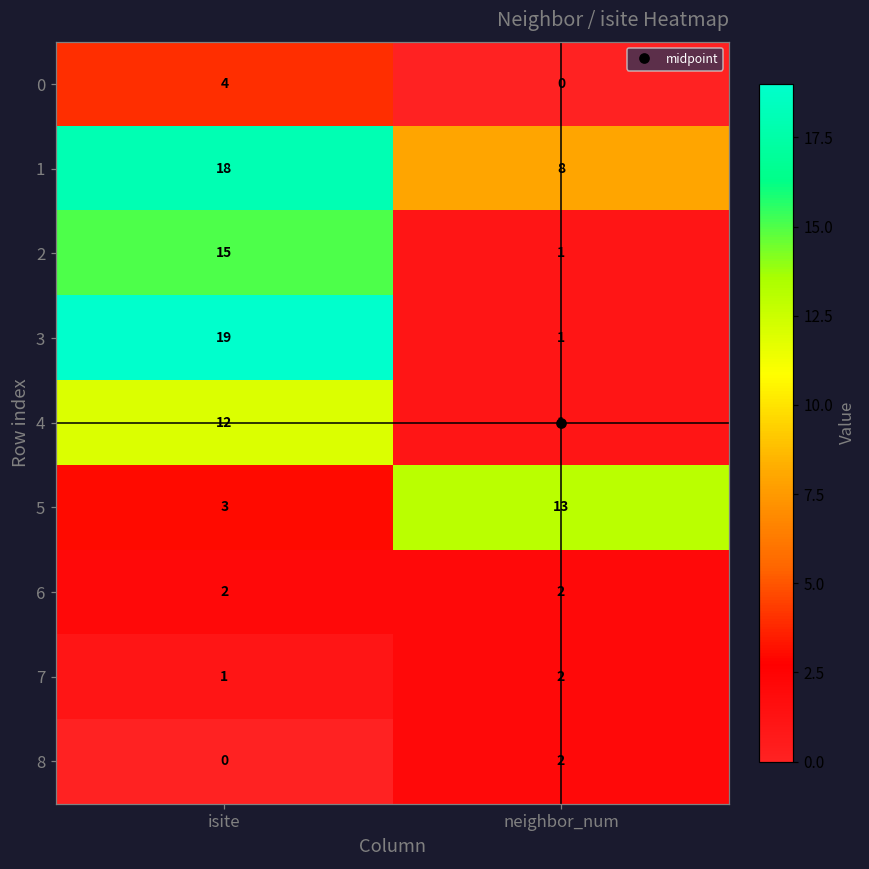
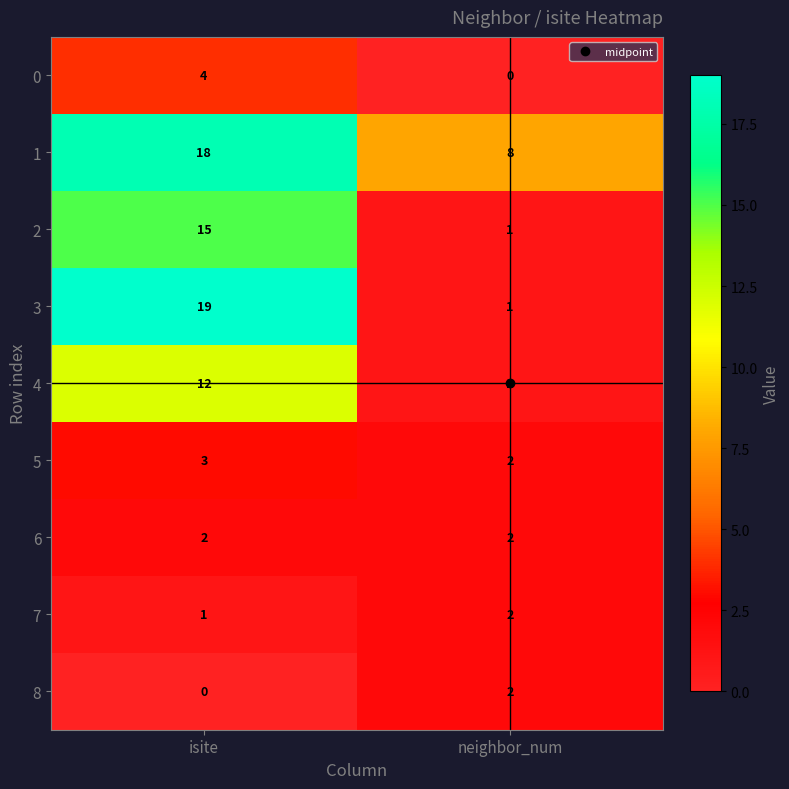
  {
    "0": {
      "isite": 4,
      "neighbor_num": 0
    },
    "1": {
      "isite": 18,
      "neighbor_num": 8
    },
    "2": {
      "isite": 15,
      "neighbor_num": 1
    },
    "3": {
      "isite": 19,
      "neighbor_num": 1
    },
    "4": {
      "isite": 12
    },
    "5": {
      "isite": 3,
-     "neighbor_num": 13
+     "neighbor_num": 2
    },
    "6": {
      "isite": 2,
      "neighbor_num": 2
    },
    "7": {
      "isite": 1,
      "neighbor_num": 2
    },
    "8": {
      "isite": 0,
      "neighbor_num": 2
    }
  }
